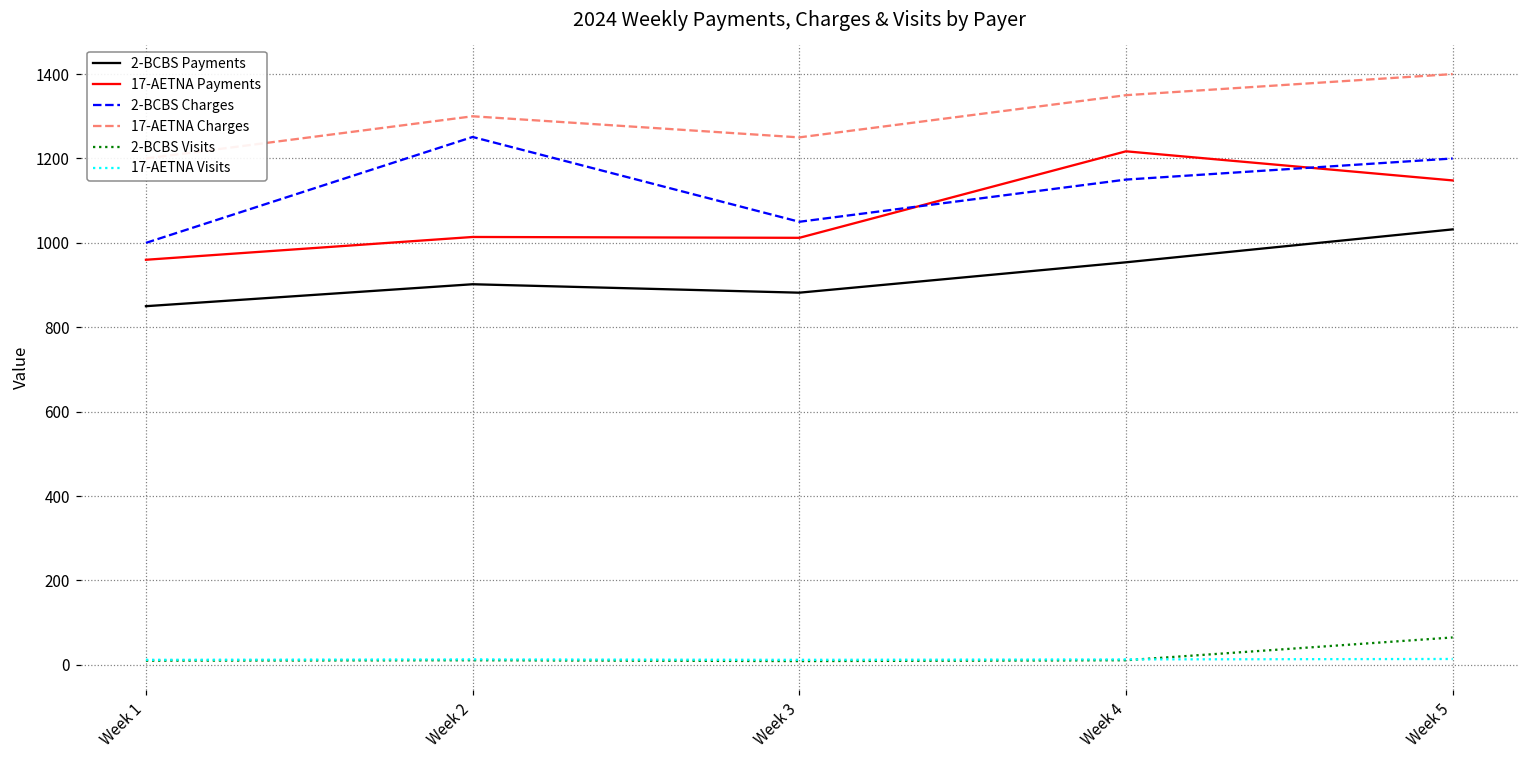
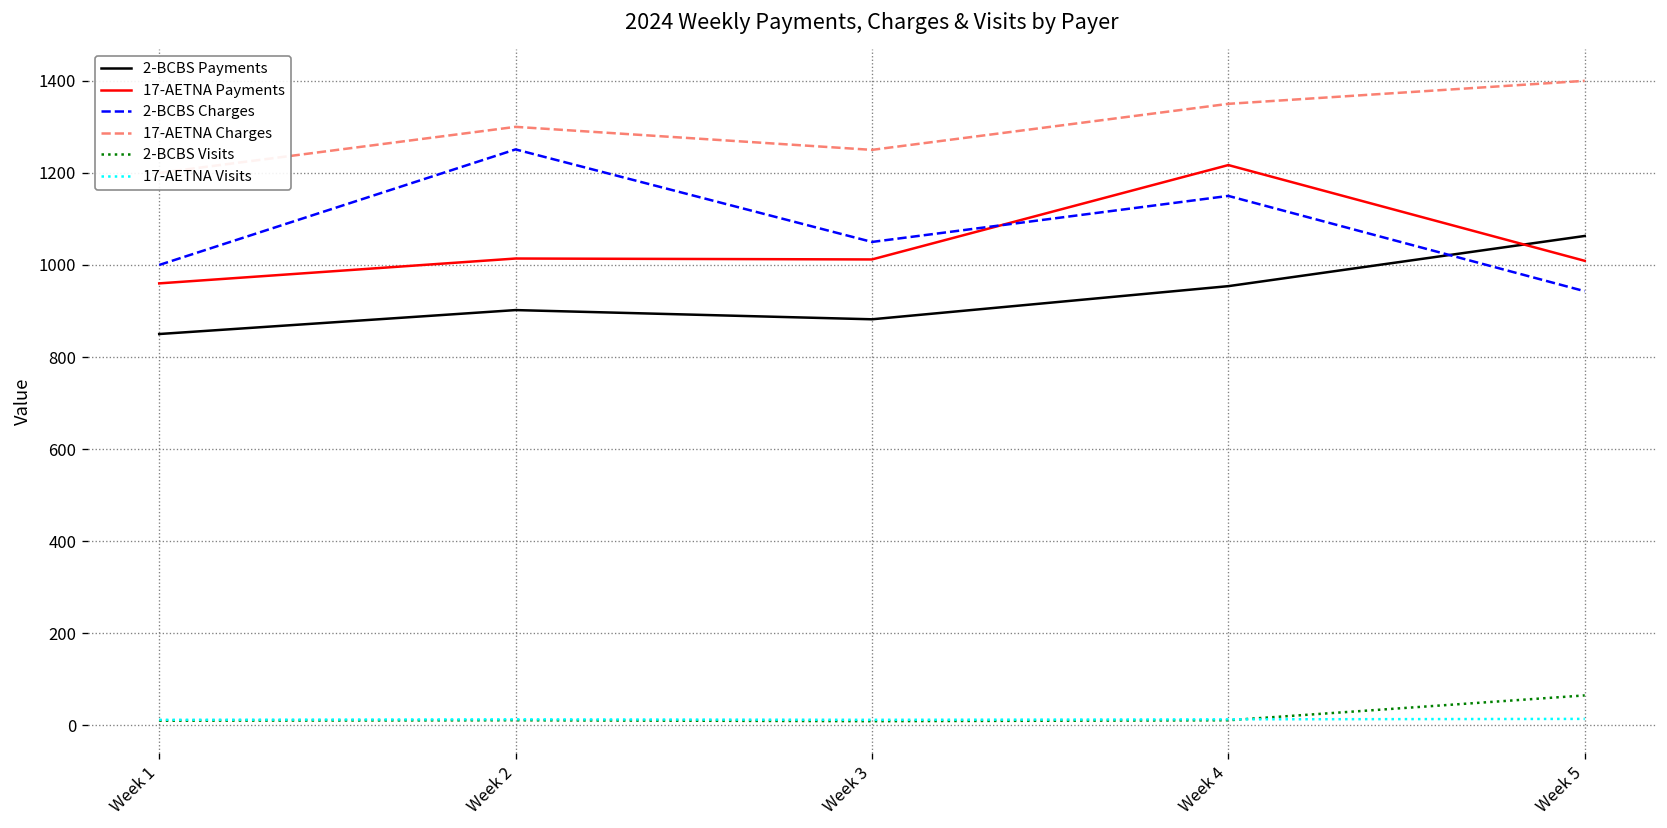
  {
    "2-BCBS Payments": {
      "Week 1": 850,
      "Week 2": 900,
      "Week 3": 880,
      "Week 4": 950,
-     "Week 5": 1030
+     "Week 5": 1060
    },
    "17-AETNA Payments": {
      "Week 1": 960,
      "Week 2": 1010,
      "Week 3": 1010,
      "Week 4": 1220,
-     "Week 5": 1150
+     "Week 5": 1010
    },
    "2-BCBS Charges": {
      "Week 1": 1000,
      "Week 2": 1250,
      "Week 3": 1050,
      "Week 4": 1150,
-     "Week 5": 1200
+     "Week 5": 940
    },
    "17-AETNA Charges": {
      "Week 2": 1300,
      "Week 3": 1250,
      "Week 4": 1350,
      "Week 5": 1400
    },
    "2-BCBS Visits": {
      "Week 5": 70
    },
    "17-AETNA Visits": {
      "Week 5": 10
    }
  }
